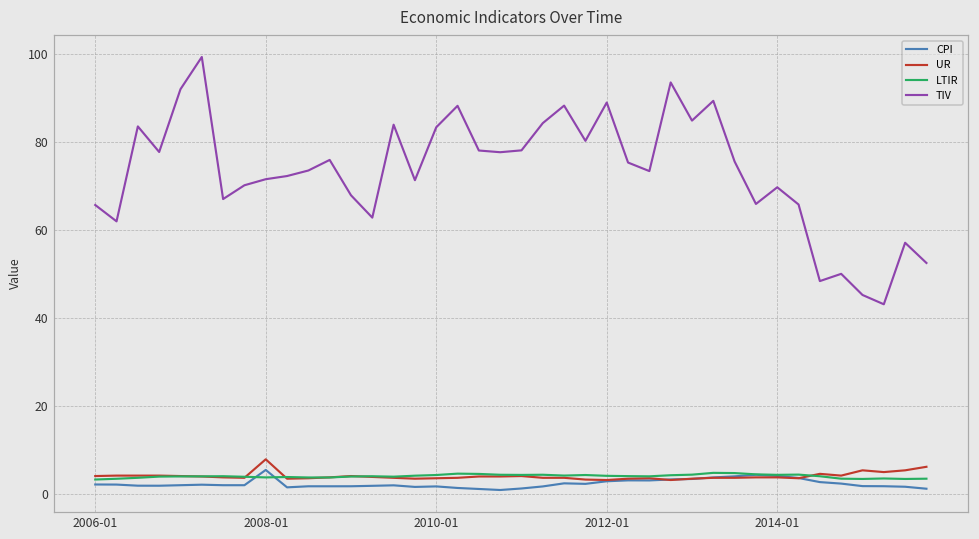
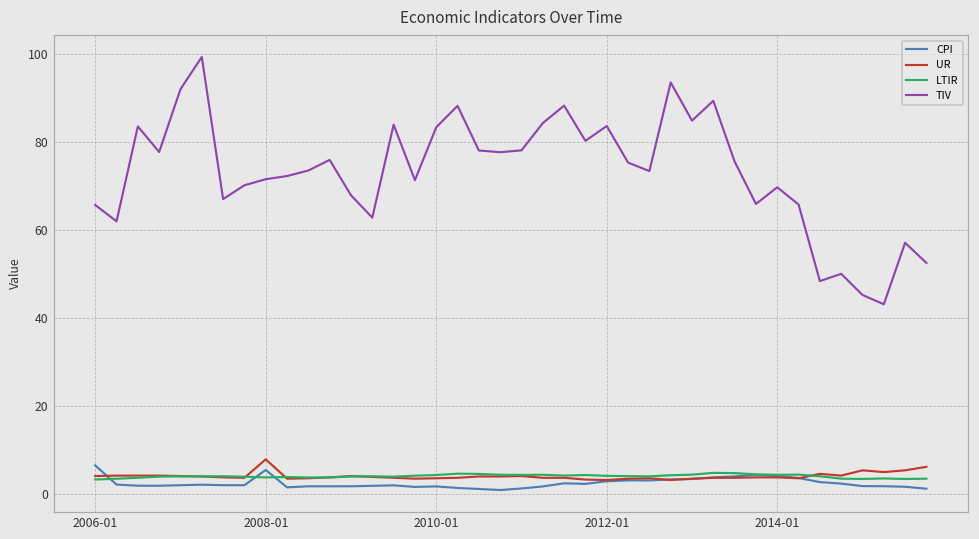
  {
    "CPI": {
-     "2006-01": 2,
+     "2006-01": 7,
      "2008-01": 5,
      "2010-01": 2
    },
    "UR": {
      "2006-01": 4,
      "2008-01": 8,
      "2010-01": 4
    },
    "LTIR": {
      "2006-01": 3,
      "2008-01": 4,
      "2010-01": 4,
      "2012-01": 4
    },
    "TIV": {
      "2006-01": 66,
      "2008-01": 71,
      "2010-01": 83,
-     "2012-01": 89,
+     "2012-01": 84,
      "2014-01": 70
    }
  }
